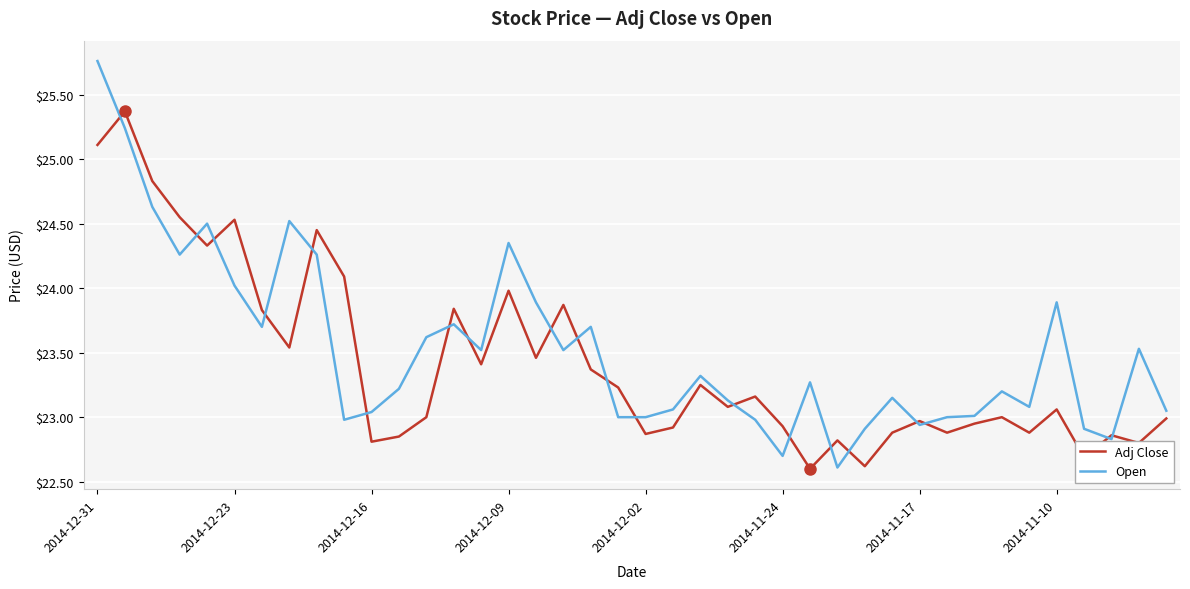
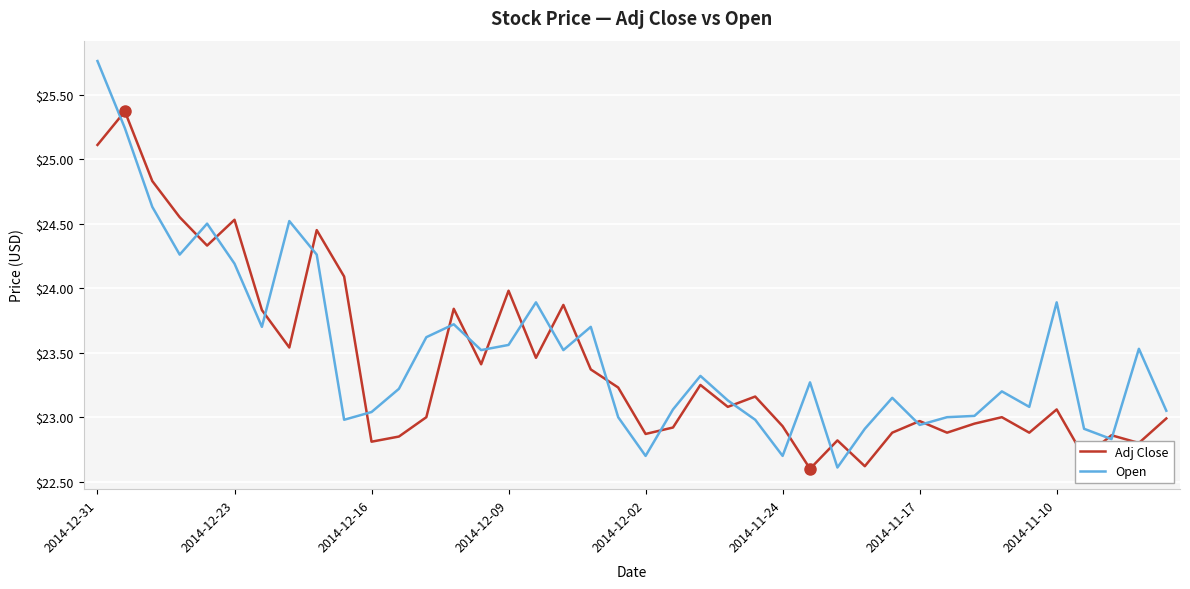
  {
    "Open": {
      "2014-12-31": "$25.76",
-     "2014-12-23": "$24.02",
+     "2014-12-23": "$24.19",
      "2014-12-16": "$23.04",
-     "2014-12-09": "$24.35",
-     "2014-12-02": "$23.0",
+     "2014-12-09": "$23.56",
+     "2014-12-02": "$22.7",
      "2014-11-24": "$22.70",
      "2014-11-17": "$22.94",
      "2014-11-10": "$23.89"
    }
  }
